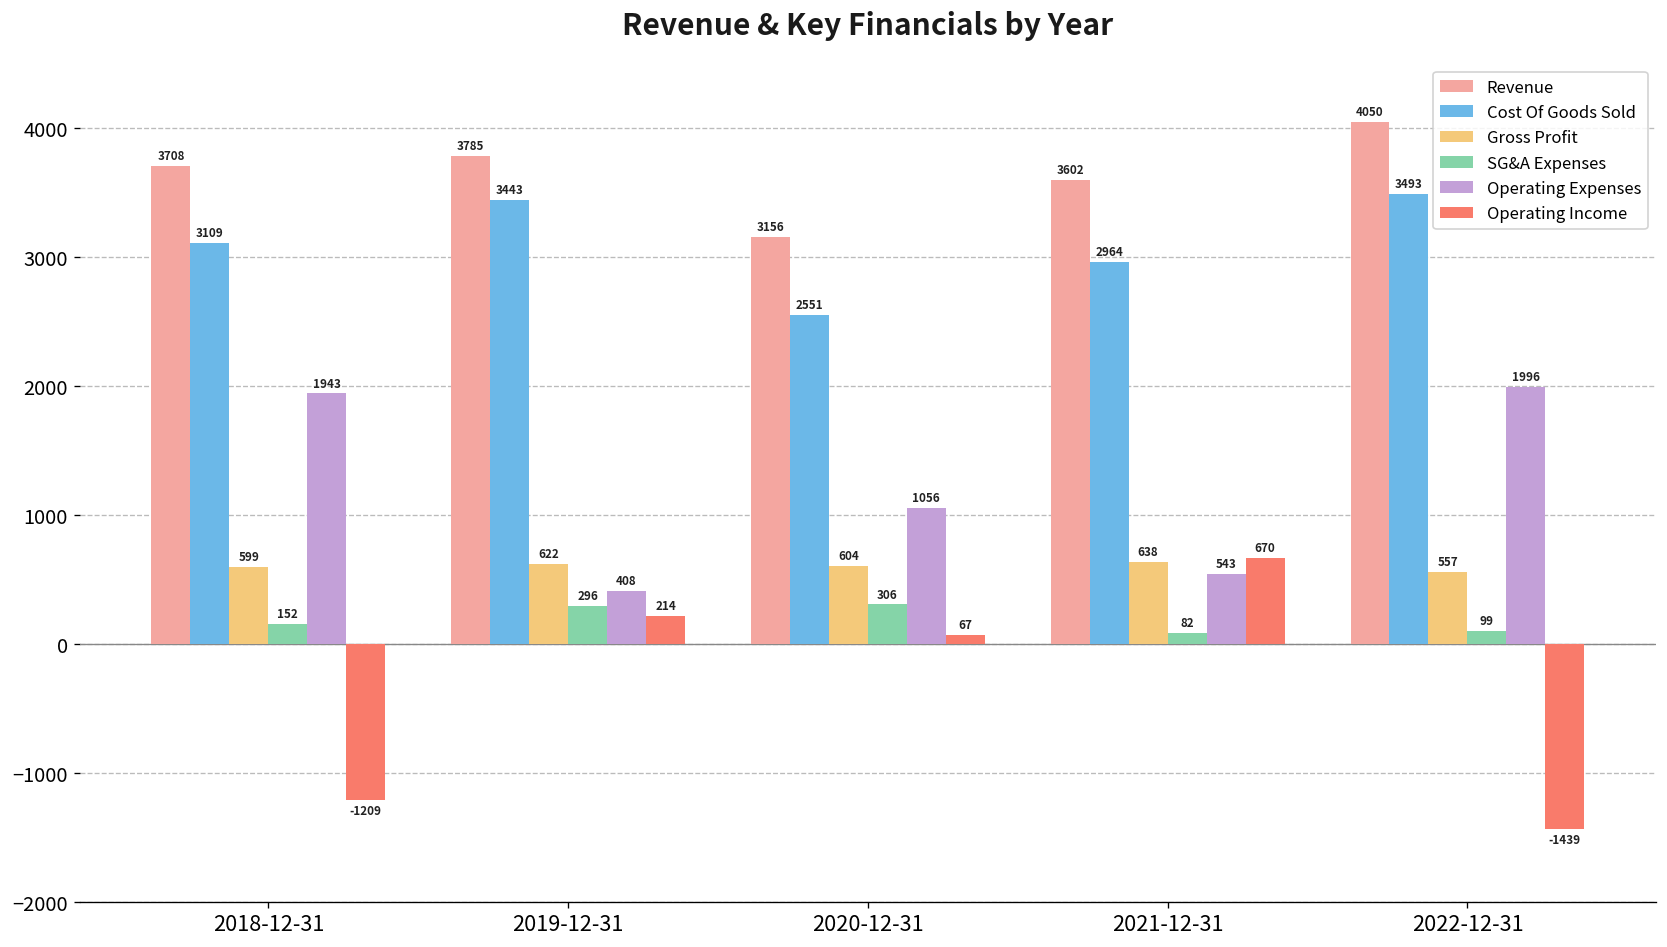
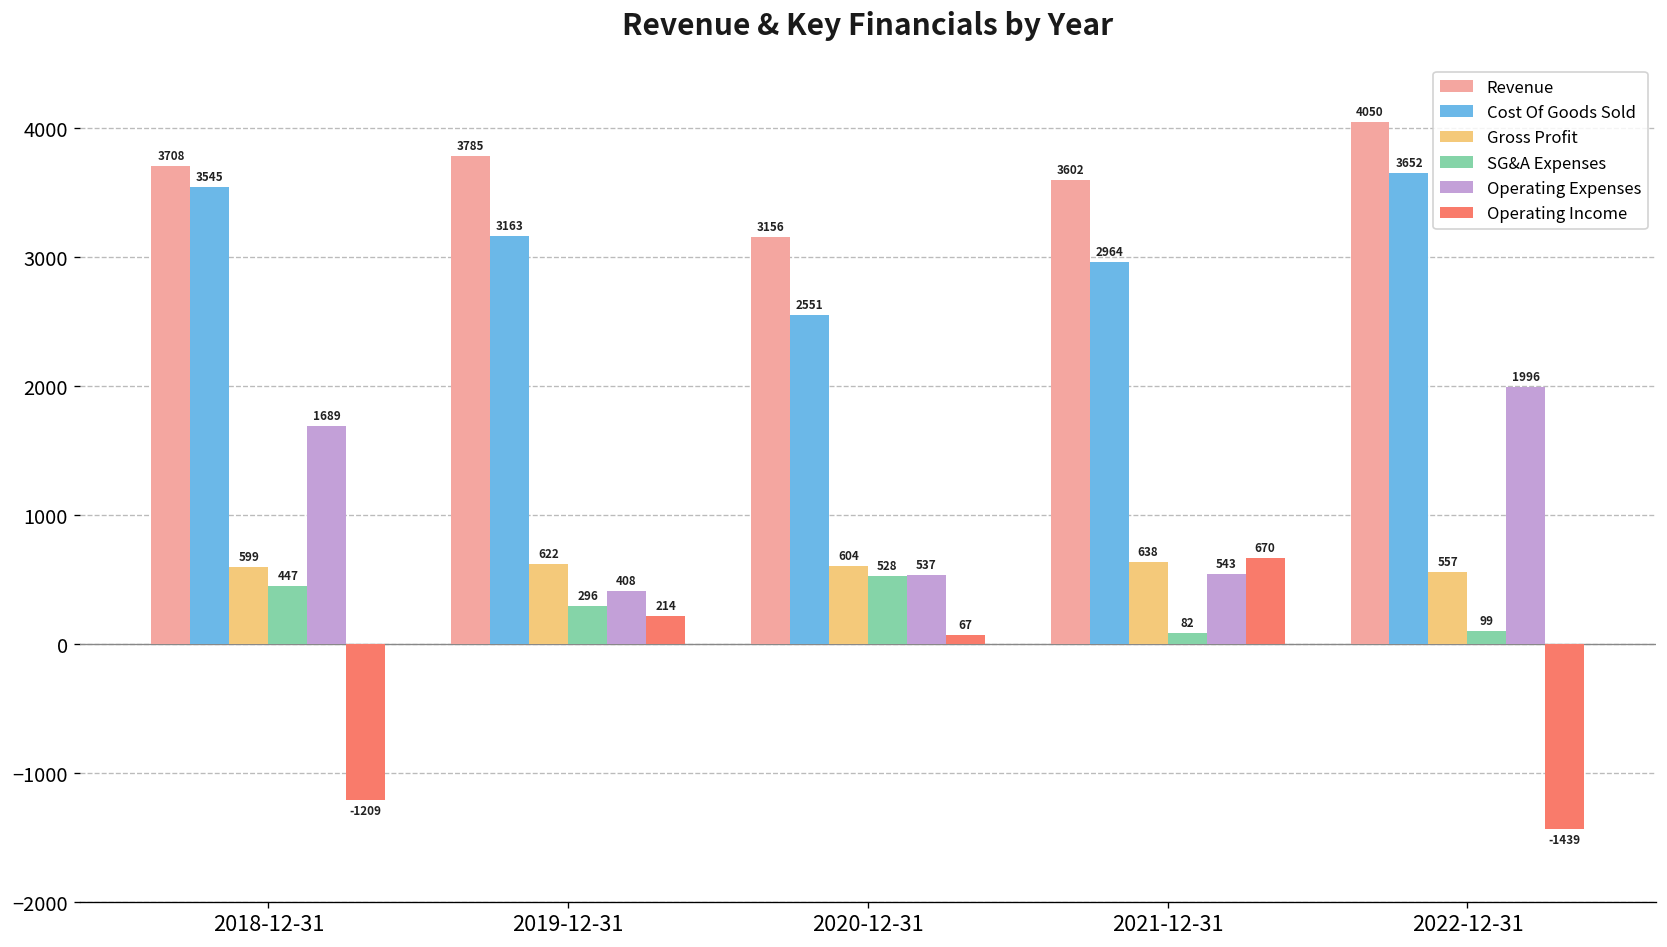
  {
    "Cost Of Goods Sold": {
-     "2018-12-31": 3109,
-     "2019-12-31": 3443,
+     "2018-12-31": 3545,
+     "2019-12-31": 3163,
      "2020-12-31": 2551,
      "2021-12-31": 2964,
-     "2022-12-31": 3493
+     "2022-12-31": 3652
    },
    "SG&A Expenses": {
-     "2018-12-31": 152,
+     "2018-12-31": 447,
      "2019-12-31": 296,
-     "2020-12-31": 306,
+     "2020-12-31": 528,
      "2021-12-31": 82,
      "2022-12-31": 99
    },
    "Operating Expenses": {
-     "2018-12-31": 1943,
+     "2018-12-31": 1689,
      "2019-12-31": 408,
-     "2020-12-31": 1056,
+     "2020-12-31": 537,
      "2021-12-31": 543,
      "2022-12-31": 1996
    },
    "Operating Income": {
      "2018-12-31": -1209,
      "2019-12-31": 214,
      "2020-12-31": 67,
      "2021-12-31": 670,
      "2022-12-31": -1439
    }
  }
